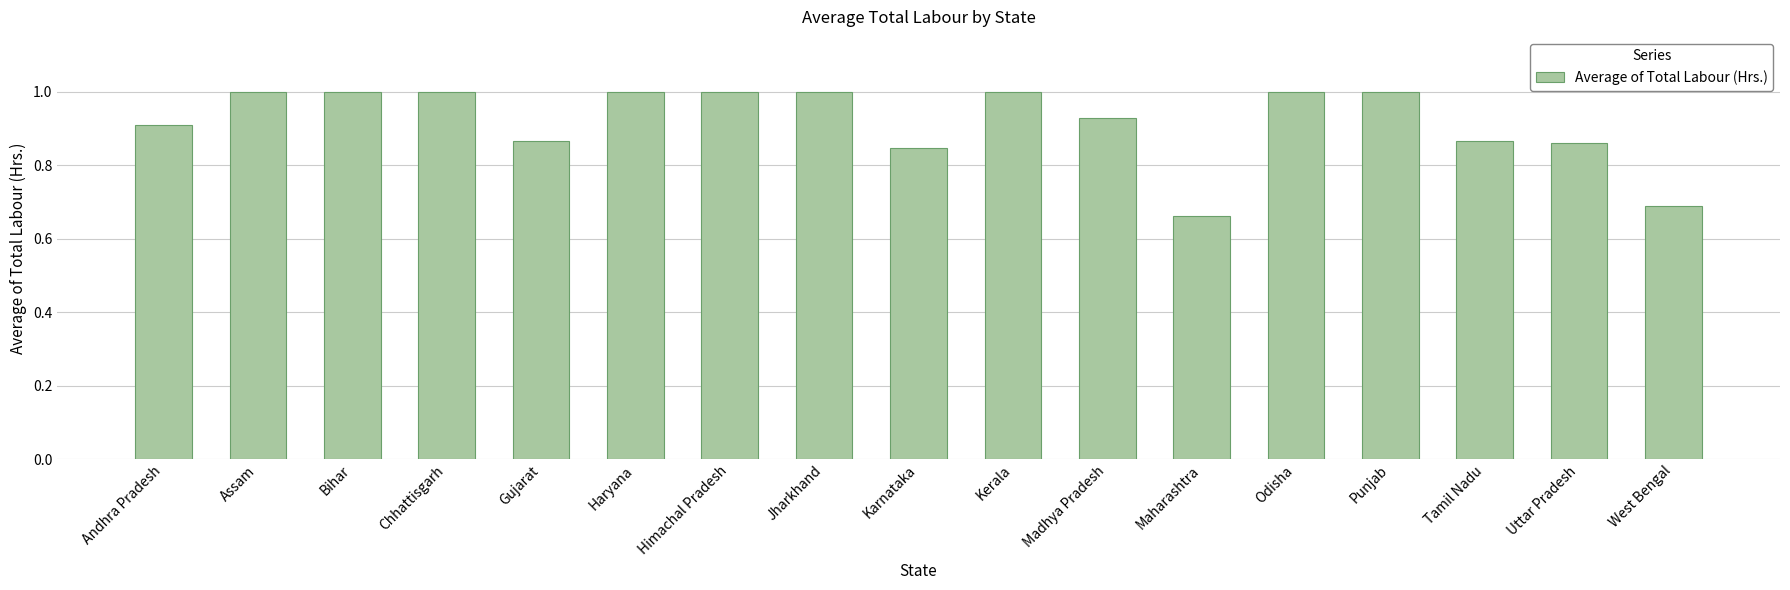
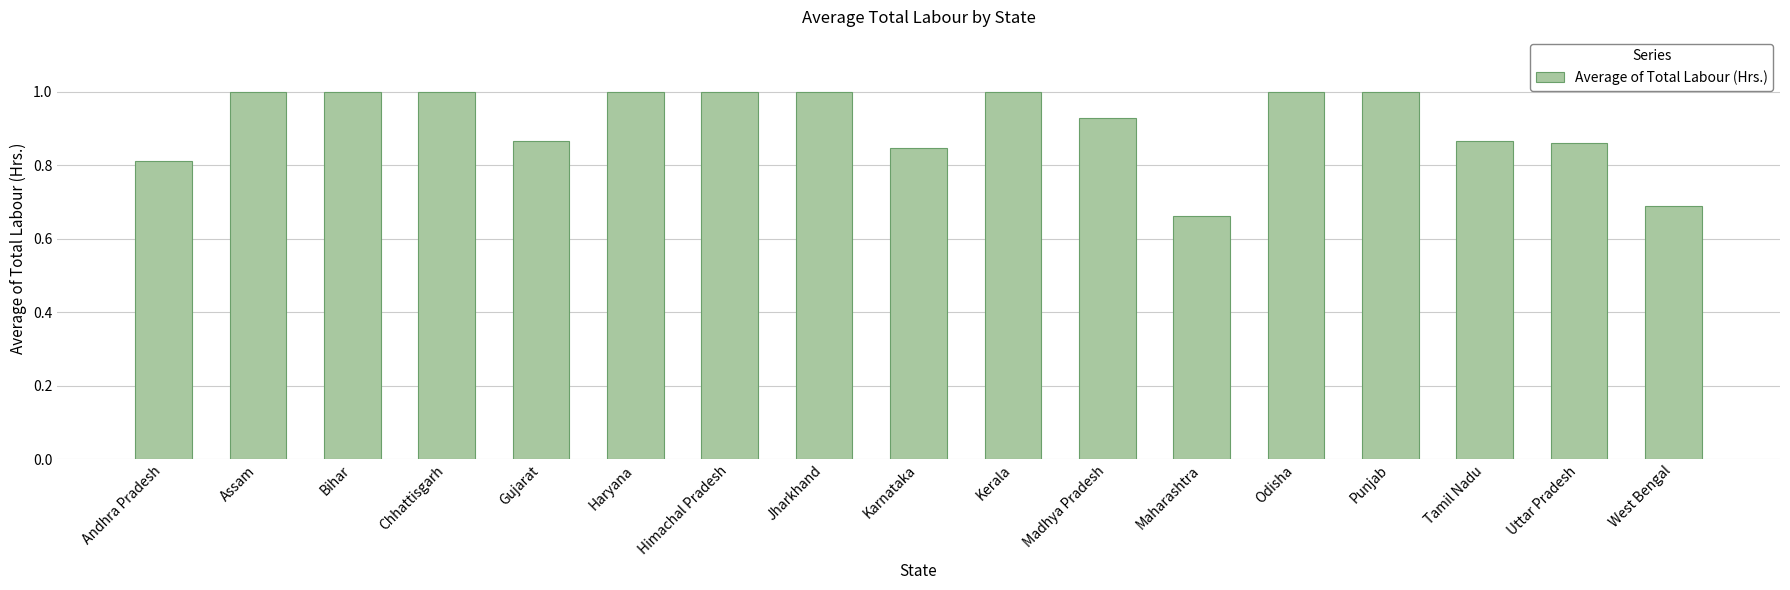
  {
-   "Andhra Pradesh": 0.91,
+   "Andhra Pradesh": 0.81,
    "Assam": 1.00,
    "Bihar": 1.00,
    "Chhattisgarh": 1.00,
    "Gujarat": 0.87,
    "Haryana": 1.00,
    "Himachal Pradesh": 1.00,
    "Jharkhand": 1.00,
    "Karnataka": 0.85,
    "Kerala": 1.00,
    "Madhya Pradesh": 0.93,
    "Maharashtra": 0.66,
    "Odisha": 1.00,
    "Punjab": 1.00,
    "Tamil Nadu": 0.87,
    "Uttar Pradesh": 0.86,
    "West Bengal": 0.69
  }
